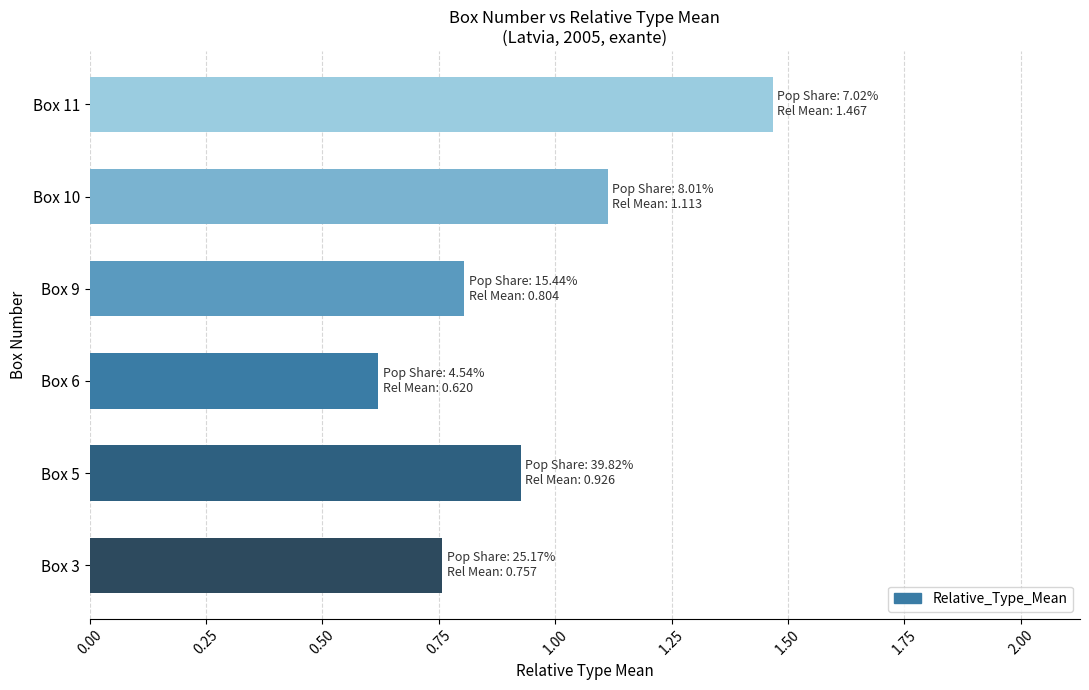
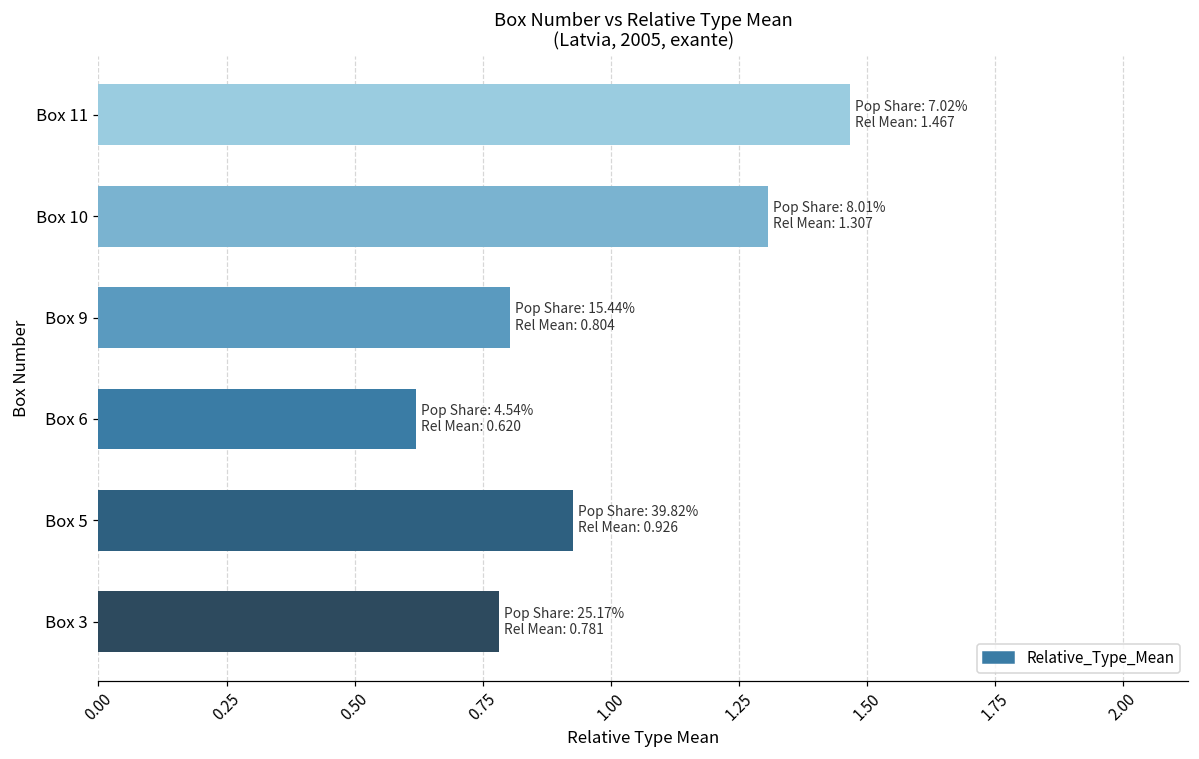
  {
    "Box 11": 1.467,
-   "Box 10": 1.113,
+   "Box 10": 1.307,
    "Box 9": 0.804,
    "Box 6": 0.620,
    "Box 5": 0.926,
-   "Box 3": 0.757
+   "Box 3": 0.781
  }
